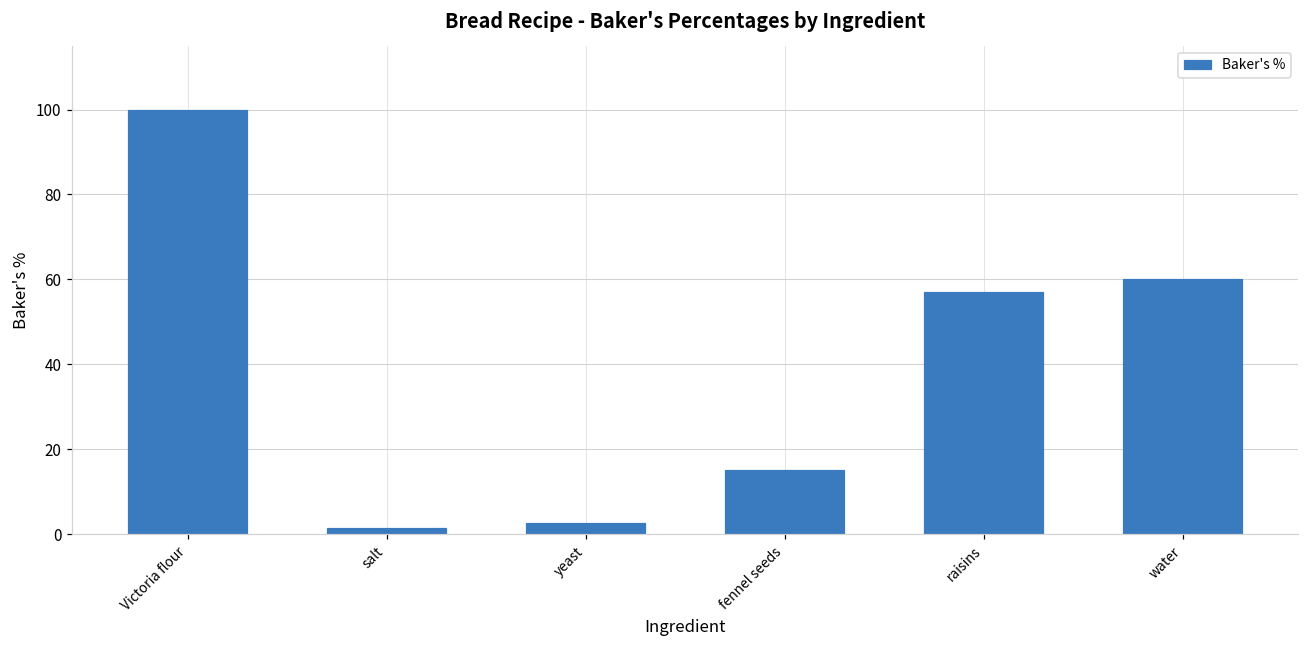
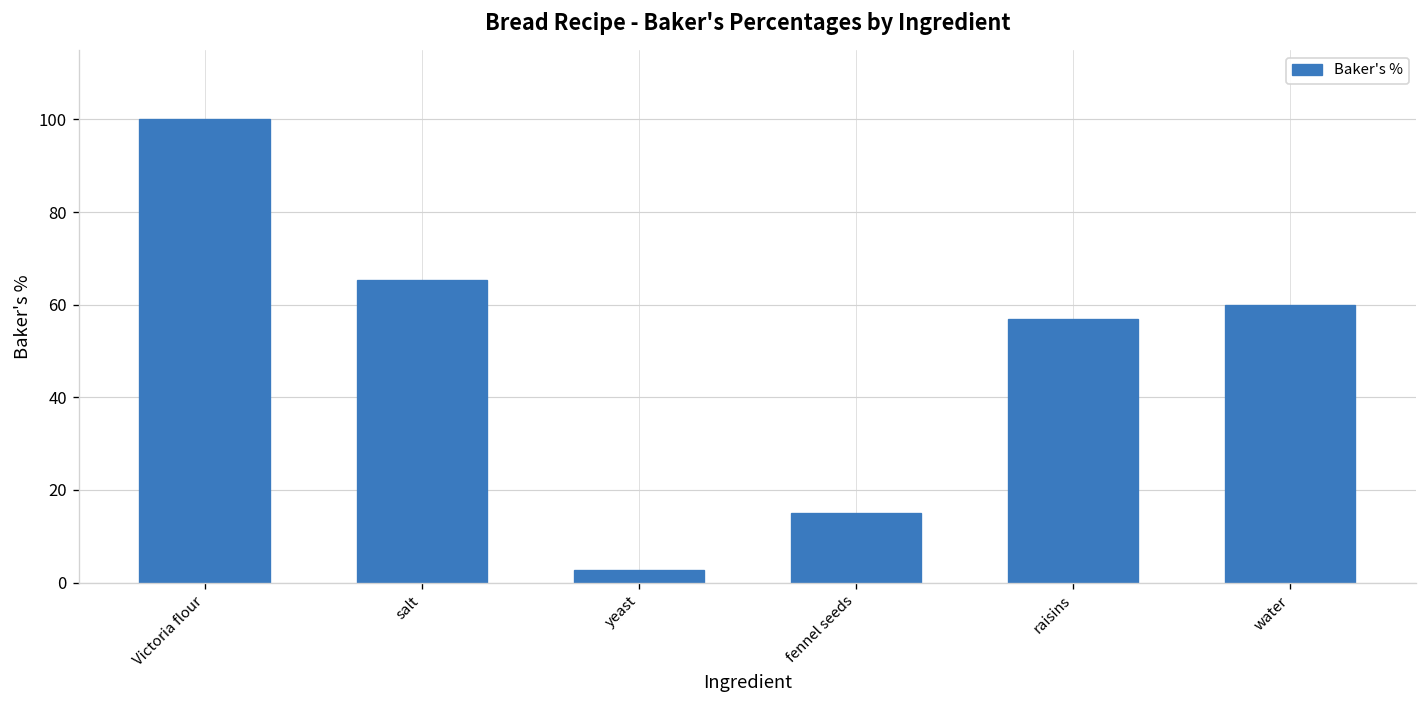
  {
    "Victoria flour": 100,
-   "salt": 2,
+   "salt": 65,
    "yeast": 3,
    "fennel seeds": 15,
    "raisins": 57,
    "water": 60
  }
